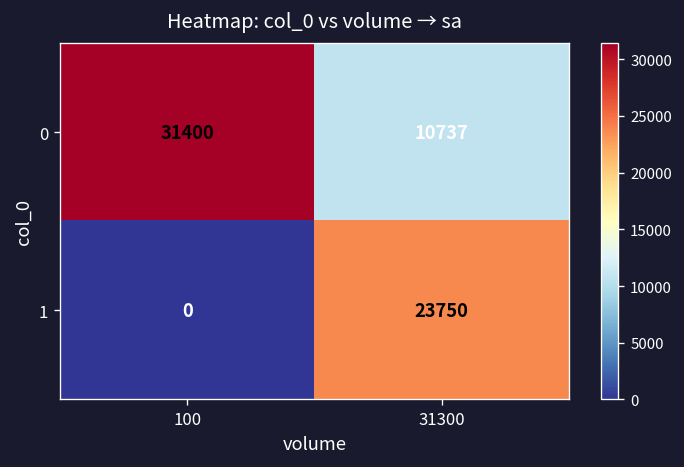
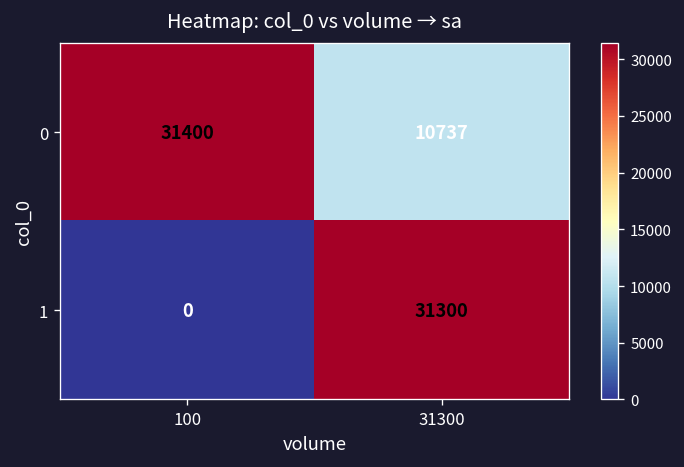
  {
    "0": {
      "100": 31400,
      "31300": 10737
    },
    "1": {
      "100": 0,
-     "31300": 23750
+     "31300": 31300
    }
  }
